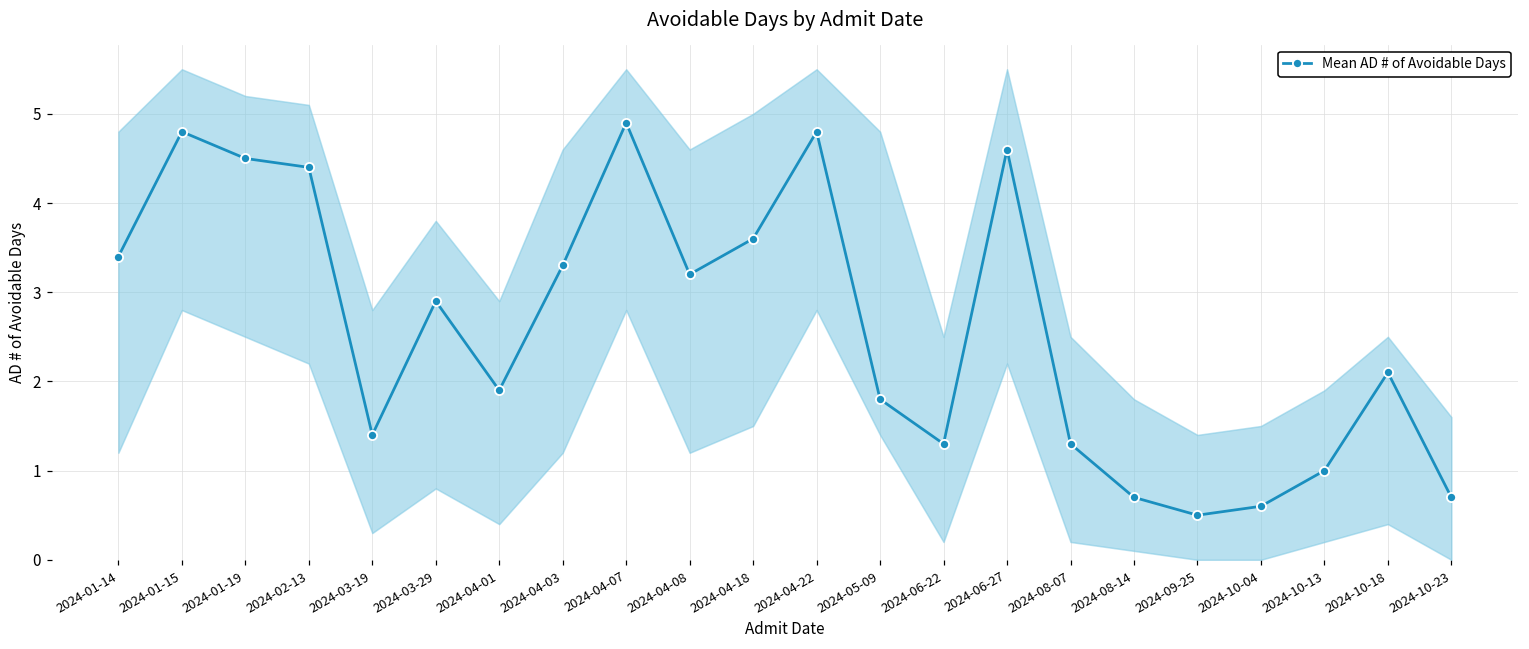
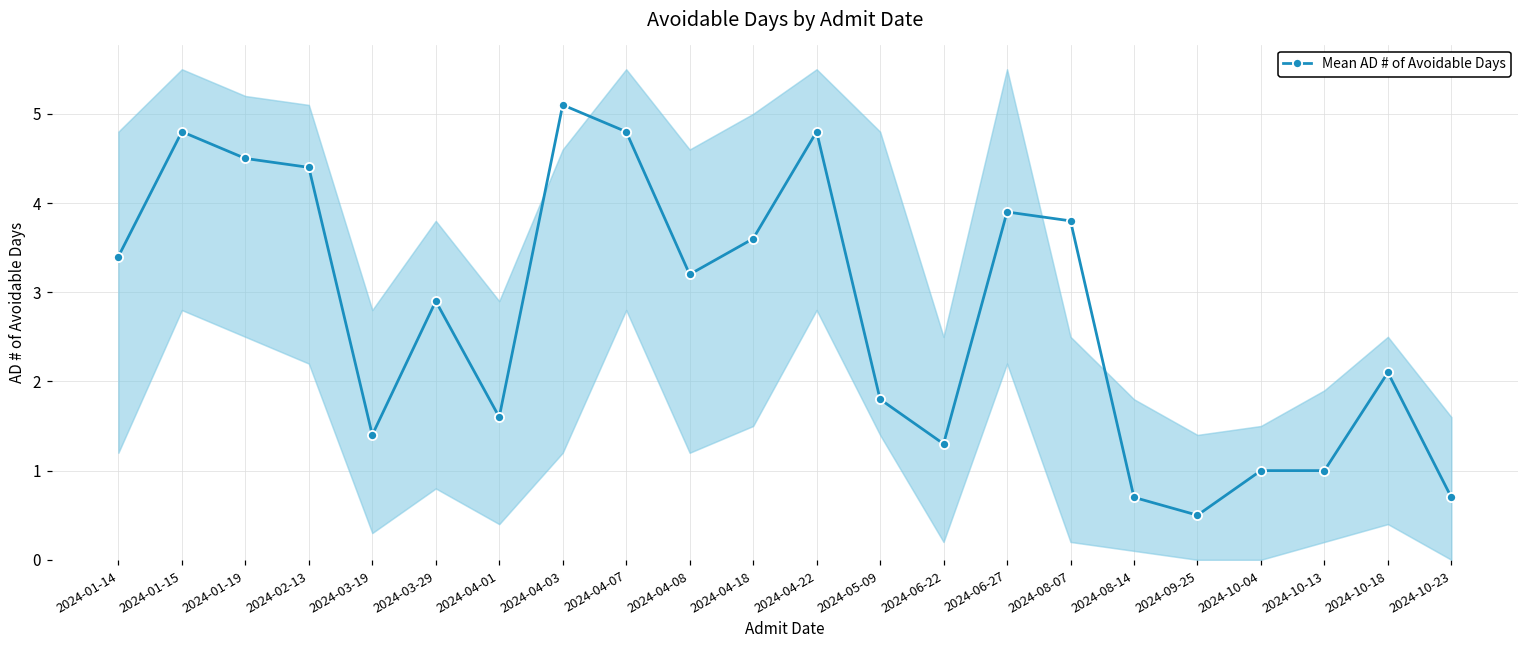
  {
    "Mean AD # of Avoidable Days": {
      "2024-01-14": 3.4,
      "2024-01-15": 4.8,
      "2024-01-19": 4.5,
      "2024-02-13": 4.4,
      "2024-03-19": 1.4,
      "2024-03-29": 2.9,
-     "2024-04-01": 1.9,
-     "2024-04-03": 3.3,
-     "2024-04-07": 4.9,
+     "2024-04-01": 1.6,
+     "2024-04-03": 5.1,
+     "2024-04-07": 4.8,
      "2024-04-08": 3.2,
      "2024-04-18": 3.6,
      "2024-04-22": 4.8,
      "2024-05-09": 1.8,
      "2024-06-22": 1.3,
-     "2024-06-27": 4.6,
-     "2024-08-07": 1.3,
+     "2024-06-27": 3.9,
+     "2024-08-07": 3.8,
      "2024-08-14": 0.7,
      "2024-09-25": 0.5,
-     "2024-10-04": 0.6,
+     "2024-10-04": 1.0,
      "2024-10-13": 1.0,
      "2024-10-18": 2.1,
      "2024-10-23": 0.7
    }
  }
